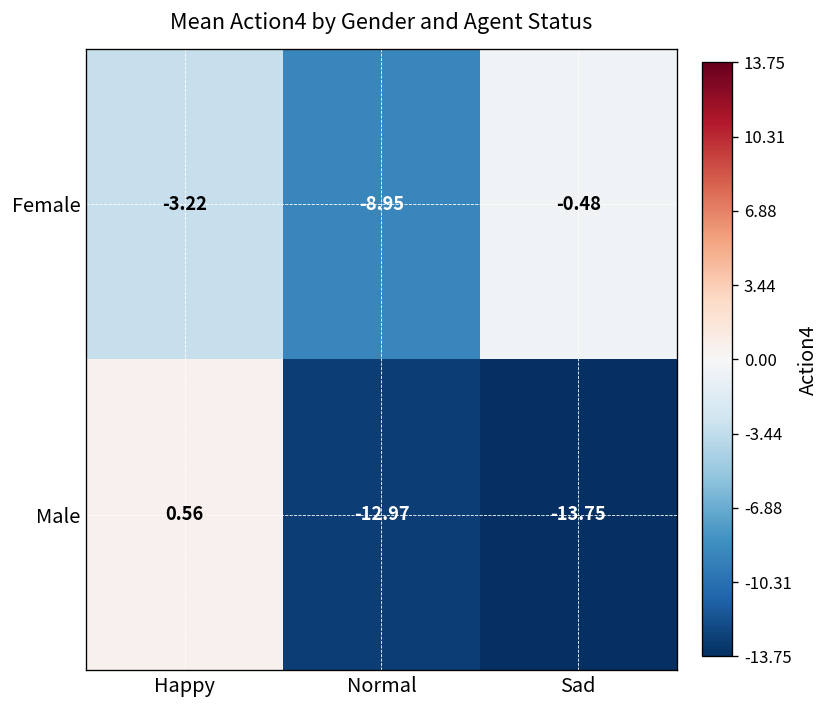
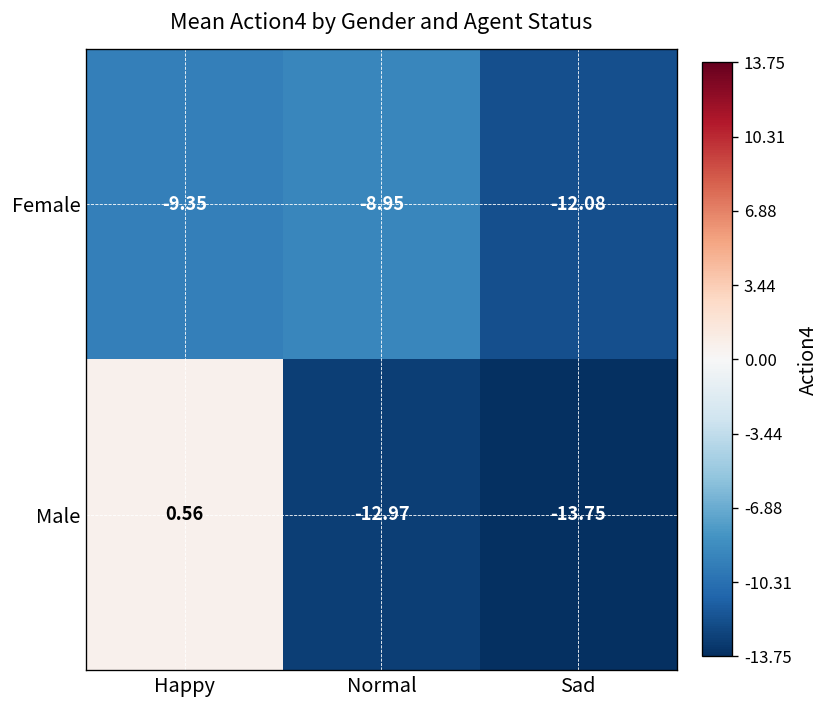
  {
    "Female": {
-     "Happy": -3.22,
+     "Happy": -9.35,
      "Normal": -8.95,
-     "Sad": -0.48
+     "Sad": -12.08
    },
    "Male": {
      "Happy": 0.56,
      "Normal": -12.97,
      "Sad": -13.75
    }
  }
